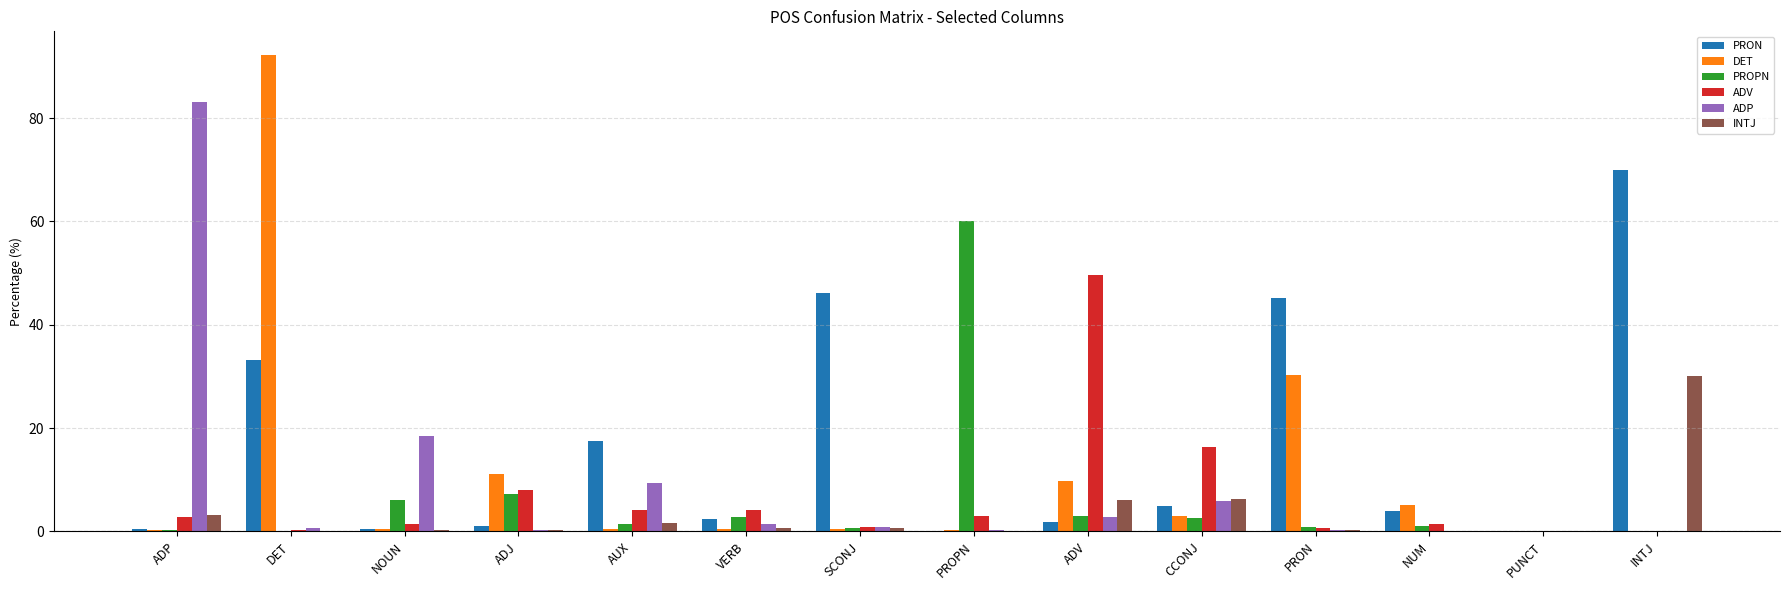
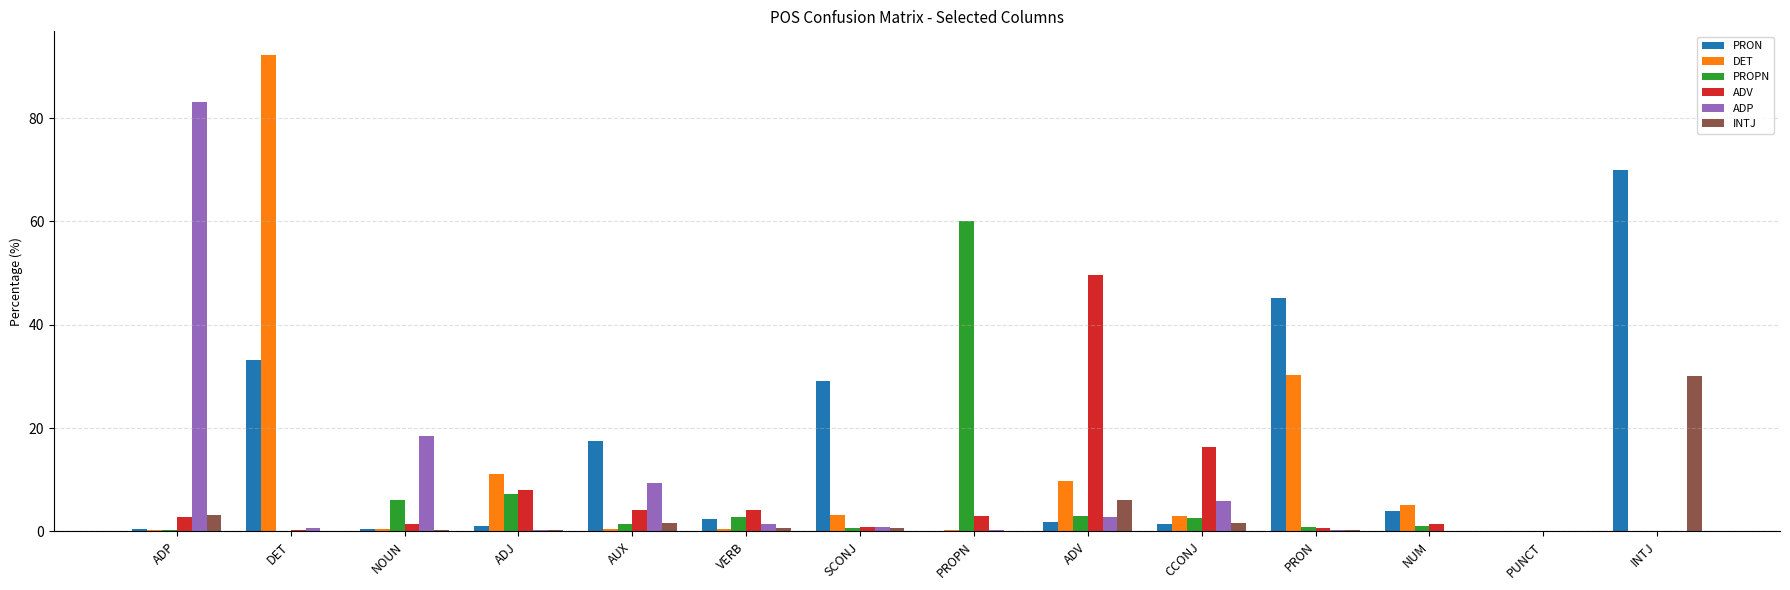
  {
    "PRON": {
      "ADP": 0,
      "DET": 33,
      "ADJ": 1,
      "AUX": 18,
      "VERB": 2,
-     "SCONJ": 46,
+     "SCONJ": 29,
      "ADV": 2,
-     "CCONJ": 5,
+     "CCONJ": 1,
      "PRON": 45,
      "NUM": 4,
      "PUNCT": 0,
      "INTJ": 70
    },
    "DET": {
      "DET": 92,
      "ADJ": 11,
      "AUX": 1,
      "VERB": 1,
-     "SCONJ": 1,
+     "SCONJ": 3,
      "ADV": 10,
      "CCONJ": 3,
      "PRON": 30,
      "NUM": 5,
      "PUNCT": 0,
      "INTJ": 0
    },
    "PROPN": {
      "NOUN": 6,
      "ADJ": 7,
      "AUX": 1,
      "VERB": 3,
      "SCONJ": 1,
      "PROPN": 60,
      "ADV": 3,
      "CCONJ": 3,
      "PRON": 1,
      "NUM": 1,
      "PUNCT": 0,
      "INTJ": 0
    },
    "ADV": {
      "ADP": 3,
      "NOUN": 2,
      "ADJ": 8,
      "AUX": 4,
      "VERB": 4,
      "SCONJ": 1,
      "PROPN": 3,
      "ADV": 50,
      "CCONJ": 16,
      "PRON": 1,
      "NUM": 1,
      "PUNCT": 0,
      "INTJ": 0
    },
    "ADP": {
      "ADP": 83,
      "DET": 1,
      "NOUN": 18,
      "AUX": 9,
      "VERB": 2,
      "SCONJ": 1,
      "ADV": 3,
      "CCONJ": 6,
      "NUM": 0,
      "PUNCT": 0,
      "INTJ": 0
    },
    "INTJ": {
      "ADP": 3,
      "DET": 0,
      "AUX": 2,
      "VERB": 1,
      "SCONJ": 1,
      "ADV": 6,
-     "CCONJ": 6,
+     "CCONJ": 2,
      "NUM": 0,
      "PUNCT": 0,
      "INTJ": 30
    }
  }
